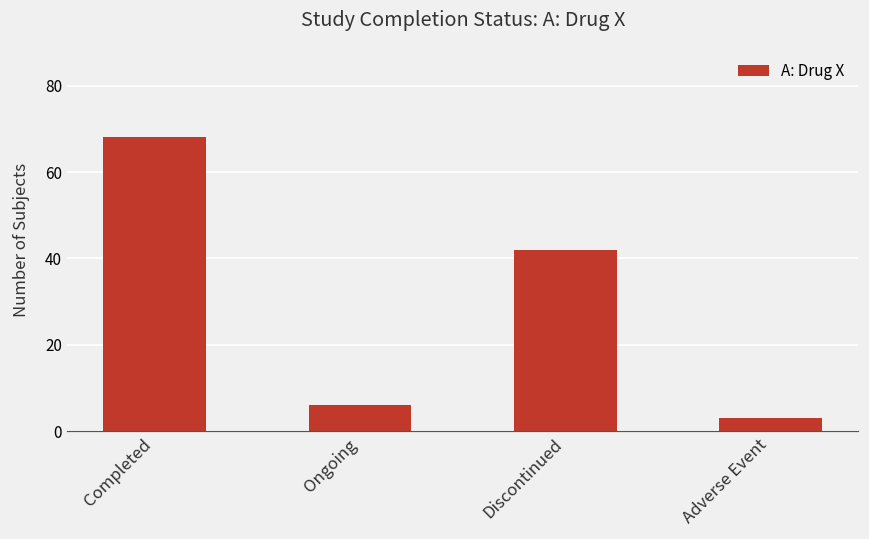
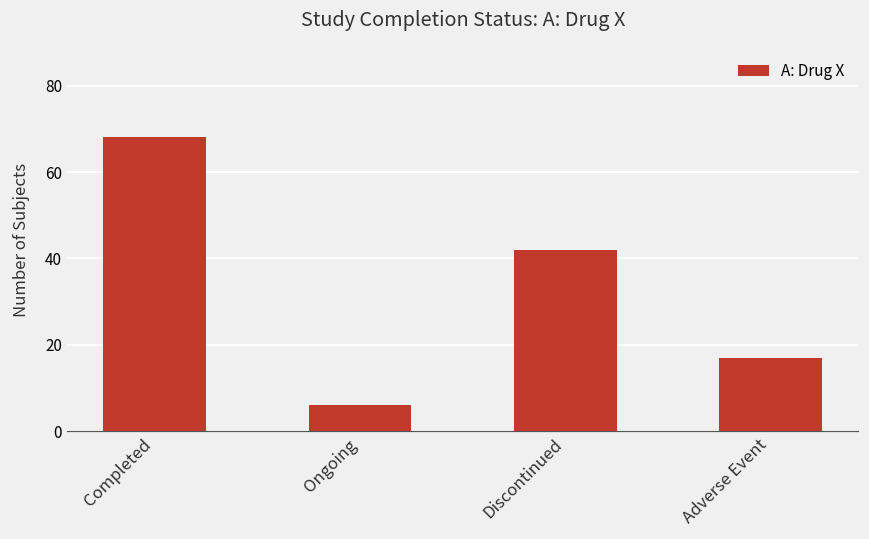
  {
    "Completed": 68,
    "Ongoing": 6,
    "Discontinued": 42,
-   "Adverse Event": 3
+   "Adverse Event": 17
  }
